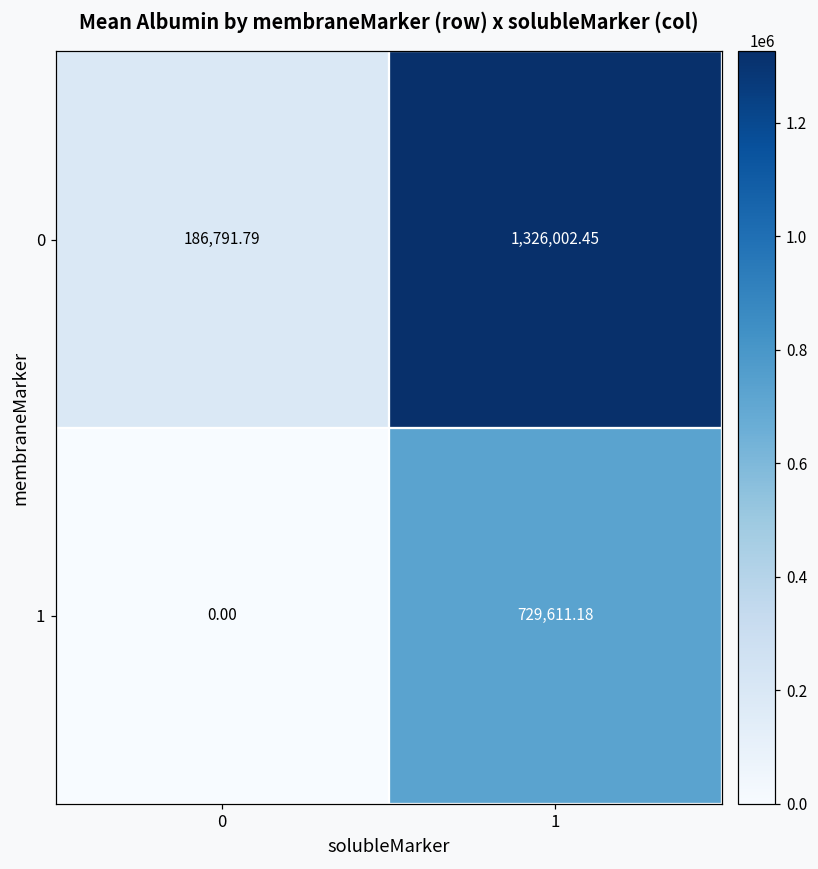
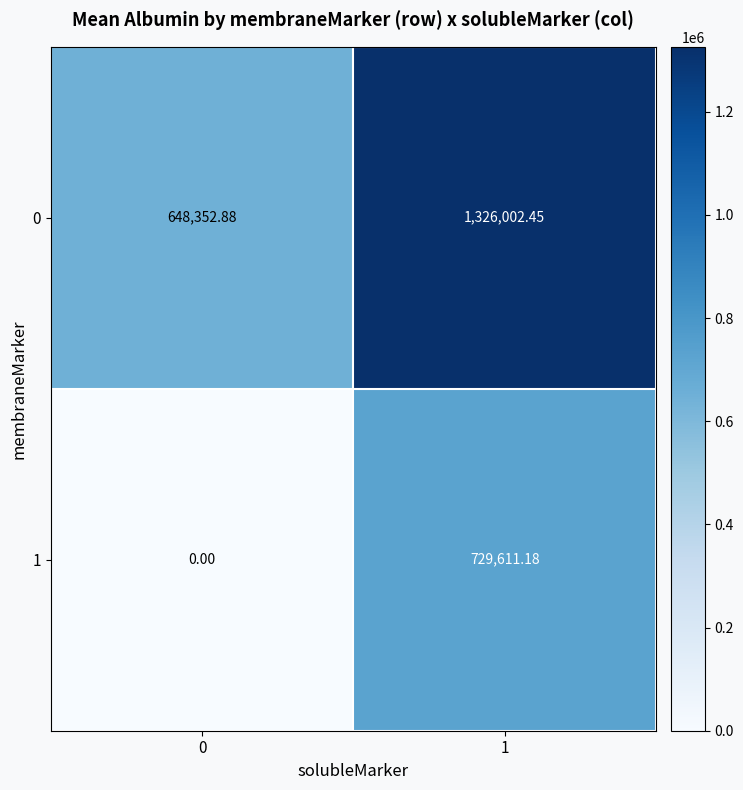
  {
    "0": {
-     "0": "186,791.79",
+     "0": "648,352.88",
      "1": "1,326,002.45"
    },
    "1": {
      "0": "0.00",
      "1": "729,611.18"
    }
  }
